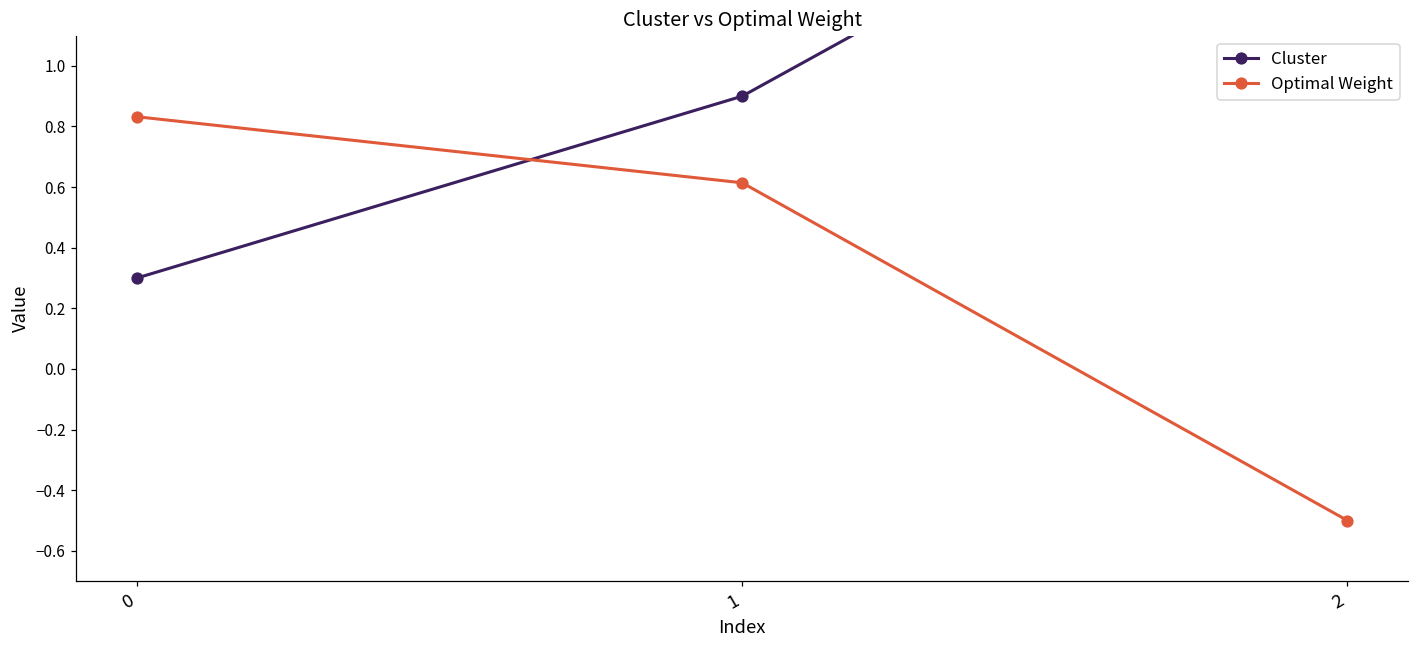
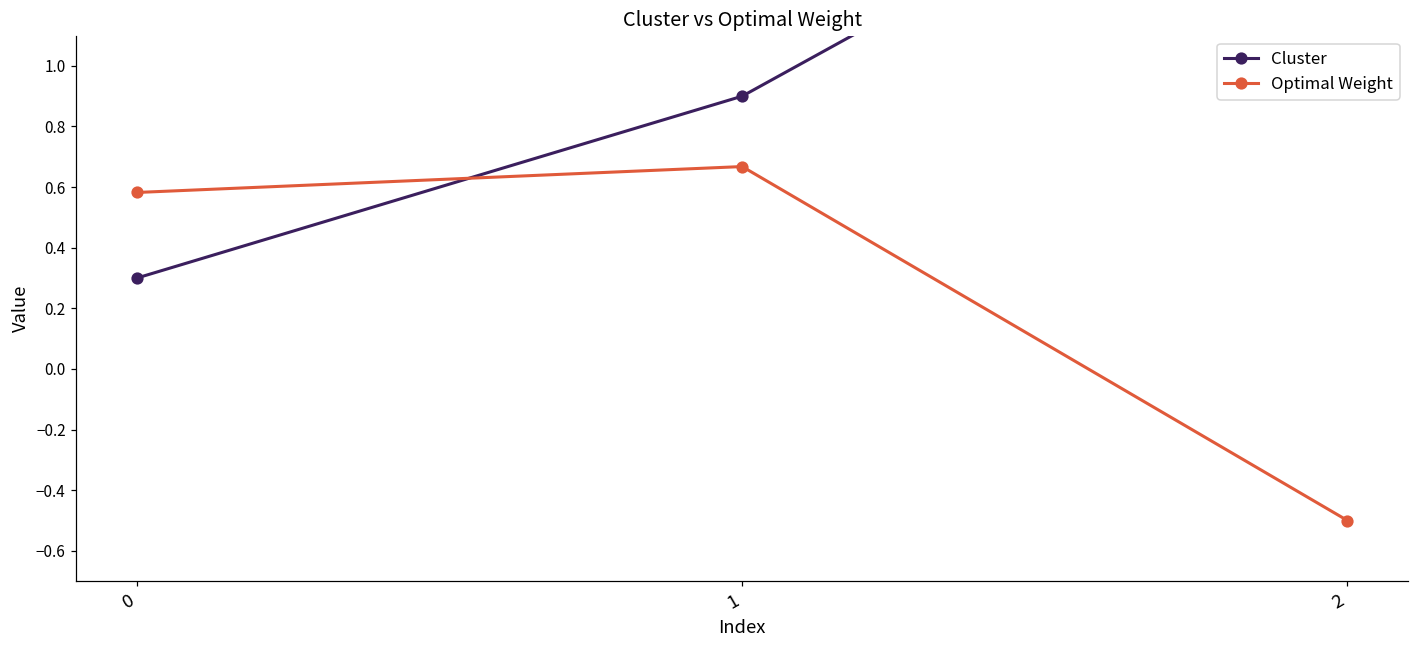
  {
    "Cluster": {
      "0": 0.30,
      "1": 0.90
    },
    "Optimal Weight": {
-     "0": 0.83,
-     "1": 0.61,
+     "0": 0.58,
+     "1": 0.67,
      "2": -0.50
    }
  }
